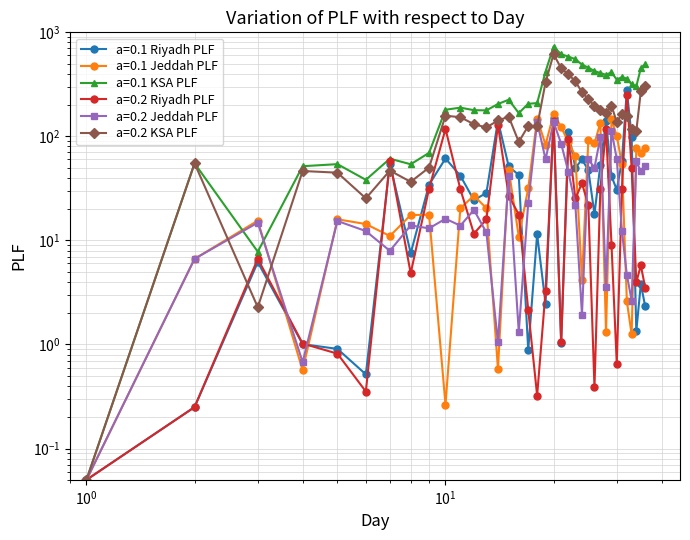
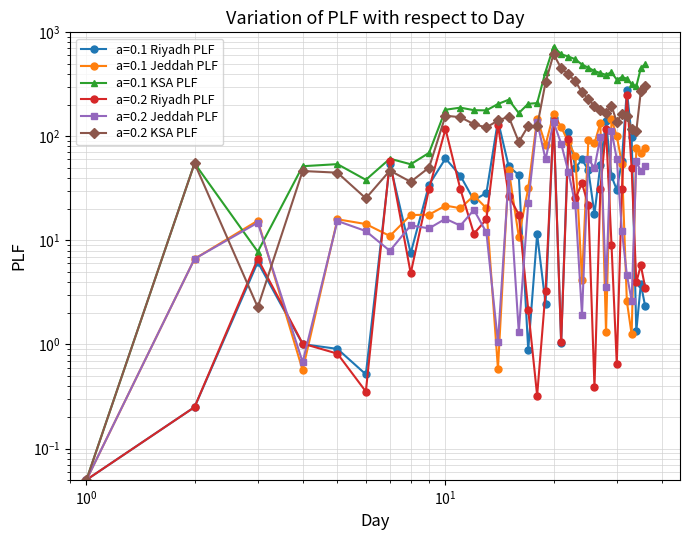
  {
    "a=0.1 Riyadh PLF": {
      "10^1": 60
    },
    "a=0.1 Jeddah PLF": {
-     "10^1": 0.26
+     "10^1": 22
    },
    "a=0.1 KSA PLF": {
      "10^1": 180
    },
    "a=0.2 Riyadh PLF": {
      "10^1": 120
    },
    "a=0.2 Jeddah PLF": {
      "10^1": 16
    },
    "a=0.2 KSA PLF": {
      "10^1": 160
    }
  }
